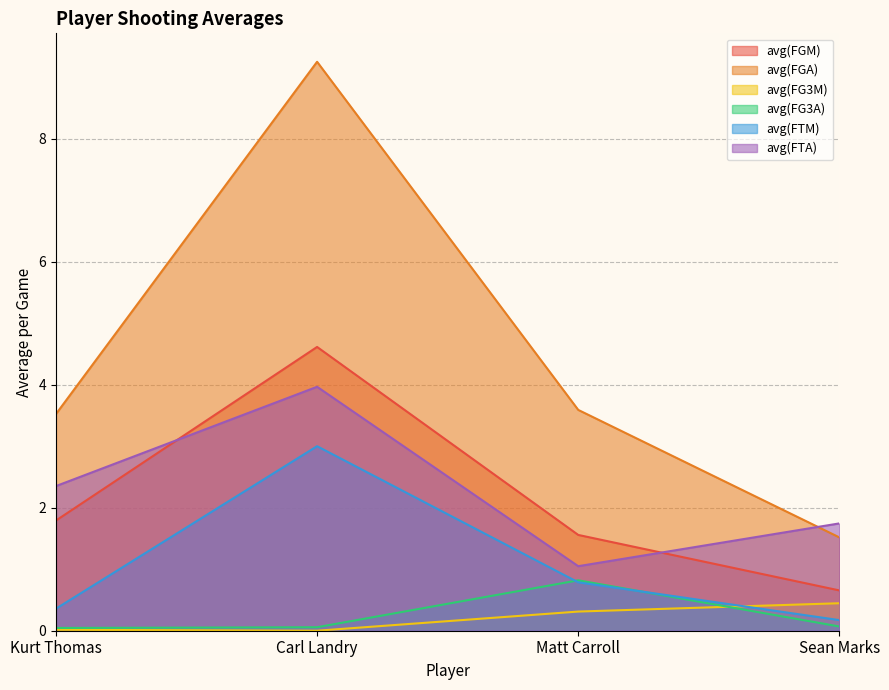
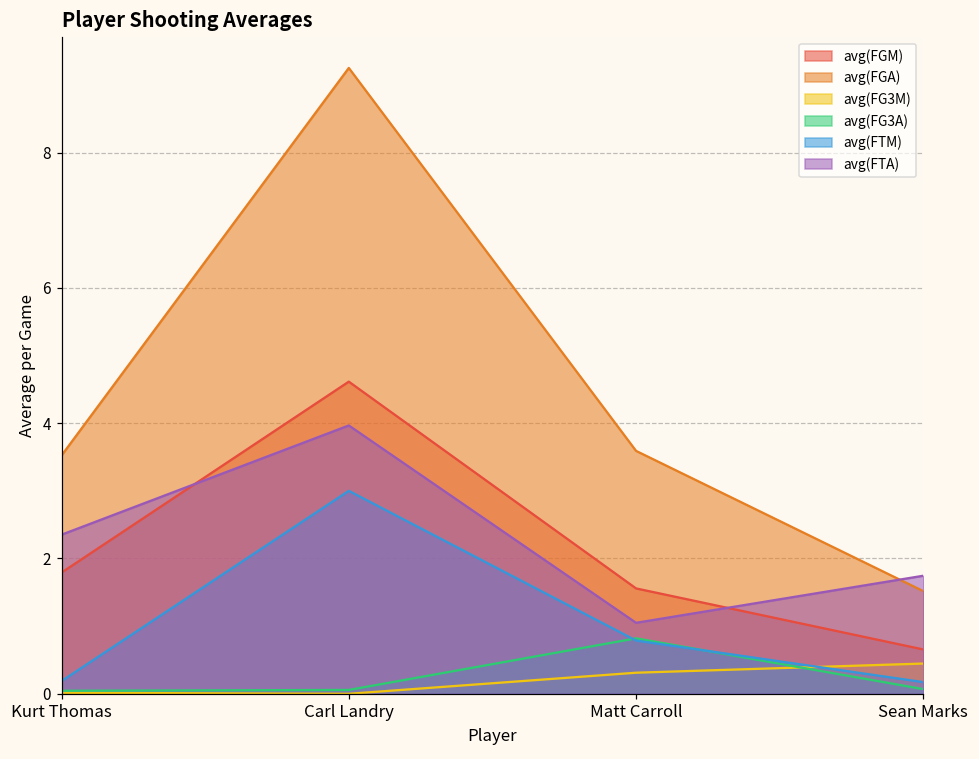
  {
    "avg(FG3M)": {
      "Carl Landry": 0.0,
      "Matt Carroll": 0.3,
      "Sean Marks": 0.4
    },
    "avg(FG3A)": {
      "Carl Landry": 0.1,
      "Sean Marks": 0.1
    },
    "avg(FTM)": {
-     "Kurt Thomas": 0.4,
+     "Kurt Thomas": 0.2,
      "Carl Landry": 3.0,
      "Sean Marks": 0.2
    },
    "avg(FTA)": {
      "Kurt Thomas": 2.4,
      "Carl Landry": 4.0,
      "Matt Carroll": 1.0,
      "Sean Marks": 1.7
    }
  }
